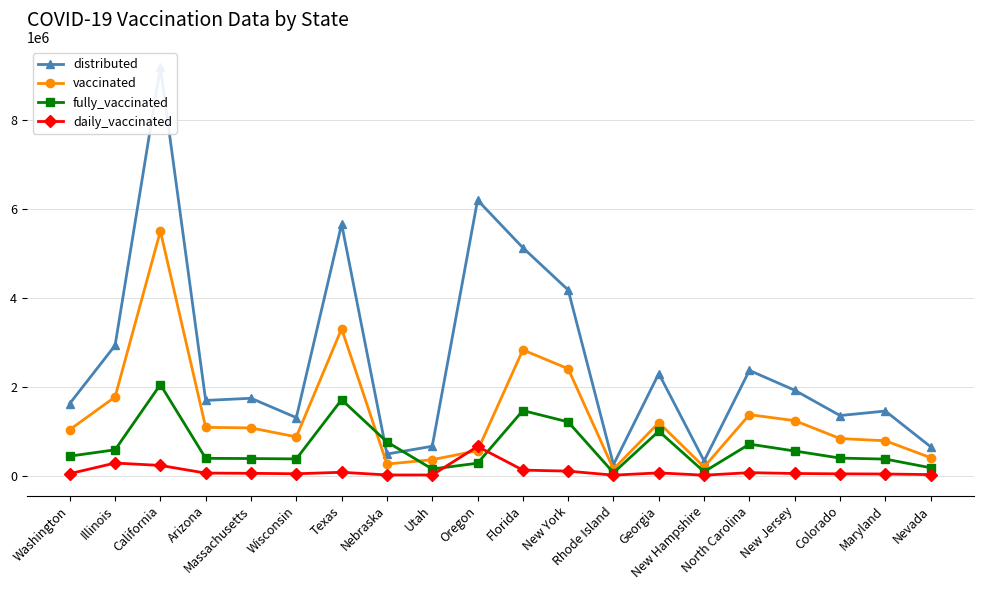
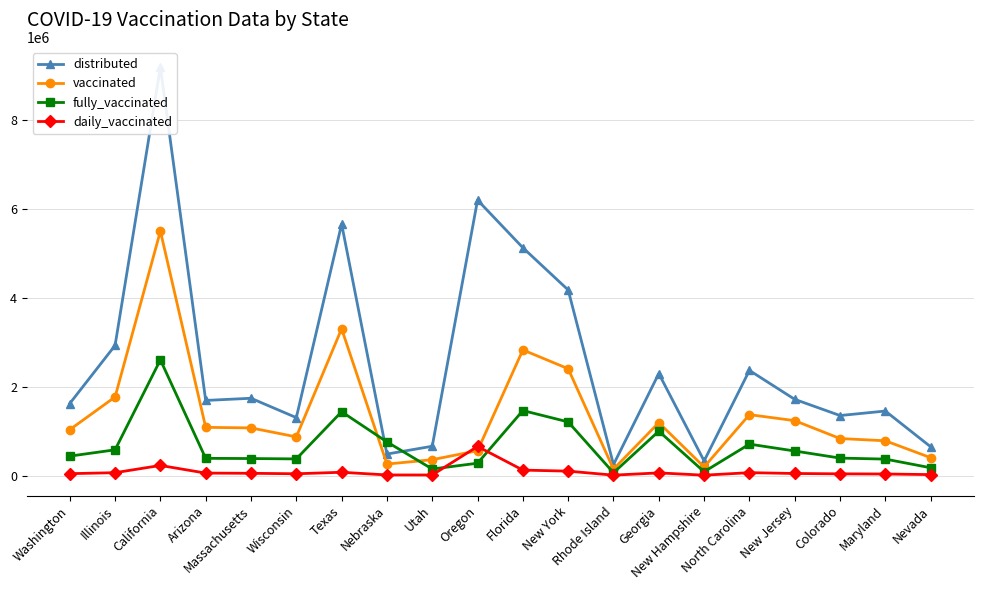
  {
    "distributed": {
      "Washington": 1600000,
      "Illinois": 2900000,
      "Arizona": 1700000,
      "Massachusetts": 1700000,
      "Wisconsin": 1300000,
      "Texas": 5700000,
      "Nebraska": 500000,
      "Utah": 700000,
      "Oregon": 6200000,
      "Florida": 5100000,
      "New York": 4200000,
      "Rhode Island": 200000,
      "Georgia": 2300000,
      "New Hampshire": 300000,
      "North Carolina": 2400000,
-     "New Jersey": 1900000,
+     "New Jersey": 1700000,
      "Colorado": 1300000,
      "Maryland": 1500000,
      "Nevada": 600000
    },
    "vaccinated": {
      "Washington": 1000000,
      "Illinois": 1800000,
      "California": 5500000,
      "Arizona": 1100000,
      "Massachusetts": 1100000,
      "Wisconsin": 900000,
      "Texas": 3300000,
      "Nebraska": 300000,
      "Utah": 400000,
      "Oregon": 600000,
      "Florida": 2800000,
      "New York": 2400000,
      "Rhode Island": 100000,
      "Georgia": 1200000,
      "New Hampshire": 200000,
      "North Carolina": 1400000,
      "New Jersey": 1200000,
      "Colorado": 800000,
      "Maryland": 800000,
      "Nevada": 400000
    },
    "fully_vaccinated": {
      "Washington": 400000,
      "Illinois": 600000,
-     "California": 2000000,
+     "California": 2600000,
      "Arizona": 400000,
      "Massachusetts": 400000,
      "Wisconsin": 400000,
-     "Texas": 1700000,
+     "Texas": 1400000,
      "Nebraska": 800000,
      "Utah": 100000,
      "Oregon": 300000,
      "Florida": 1500000,
      "New York": 1200000,
      "Georgia": 1000000,
      "New Hampshire": 100000,
      "North Carolina": 700000,
      "New Jersey": 600000,
      "Colorado": 400000,
      "Maryland": 400000,
      "Nevada": 200000
    },
    "daily_vaccinated": {
      "Washington": 0,
-     "Illinois": 300000,
+     "Illinois": 100000,
      "California": 200000,
      "Arizona": 100000,
      "Massachusetts": 100000,
      "Wisconsin": 0,
      "Texas": 100000,
      "Nebraska": 0,
      "Utah": 0,
      "Oregon": 700000,
      "Florida": 100000,
      "New York": 100000,
      "Georgia": 100000,
      "New Hampshire": 0,
      "North Carolina": 100000,
      "New Jersey": 0,
      "Colorado": 0,
      "Maryland": 0,
      "Nevada": 0
    }
  }
